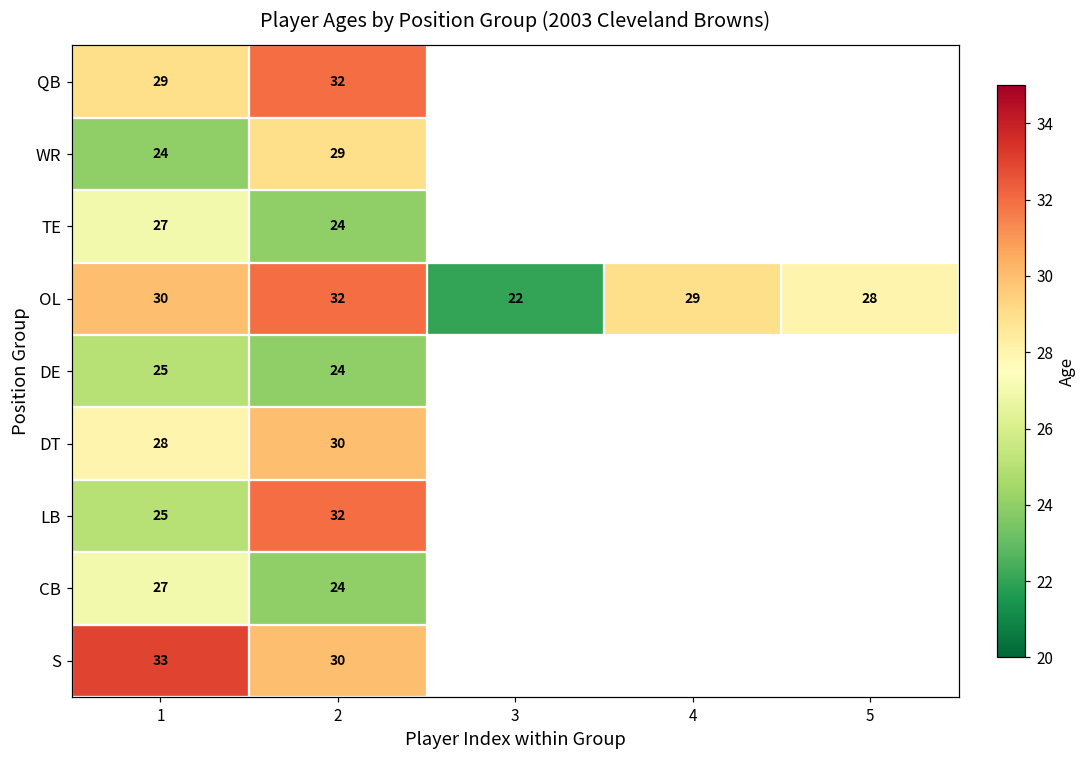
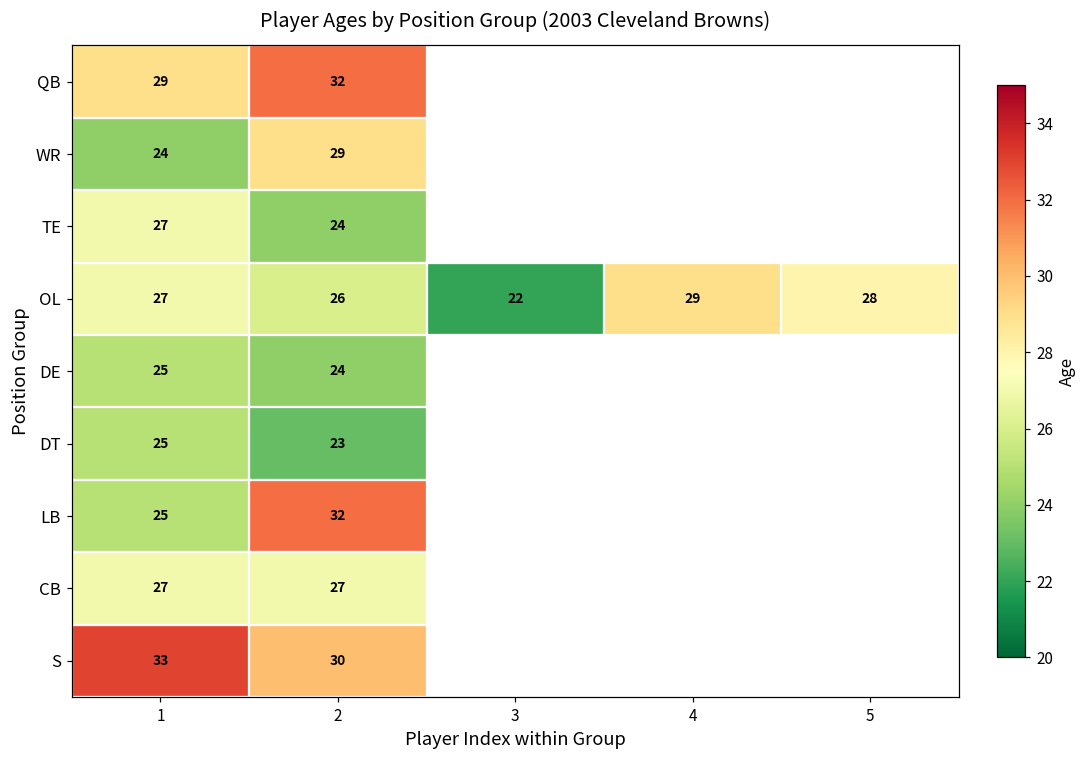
  {
    "QB": {
      "1": 29,
      "2": 32
    },
    "WR": {
      "1": 24,
      "2": 29
    },
    "TE": {
      "1": 27,
      "2": 24
    },
    "OL": {
-     "1": 30,
-     "2": 32,
+     "1": 27,
+     "2": 26,
      "3": 22,
      "4": 29,
      "5": 28
    },
    "DE": {
      "1": 25,
      "2": 24
    },
    "DT": {
-     "1": 28,
-     "2": 30
+     "1": 25,
+     "2": 23
    },
    "LB": {
      "1": 25,
      "2": 32
    },
    "CB": {
      "1": 27,
-     "2": 24
+     "2": 27
    },
    "S": {
      "1": 33,
      "2": 30
    }
  }
